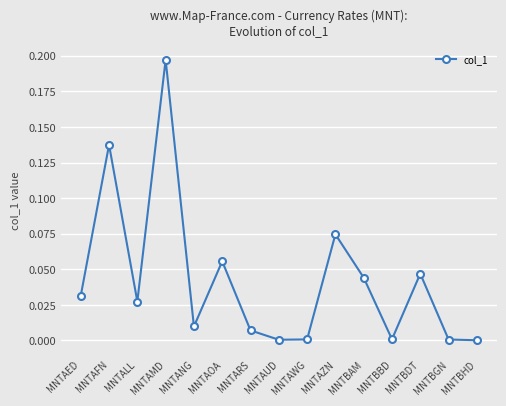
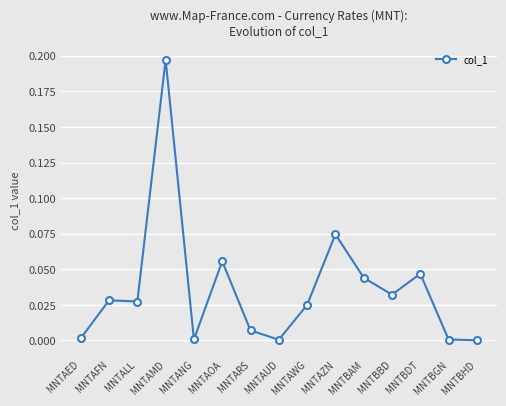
  {
-   "MNTAED": 0.031,
-   "MNTAFN": 0.137,
+   "MNTAED": 0.002,
+   "MNTAFN": 0.028,
    "MNTALL": 0.027,
    "MNTAMD": 0.197,
-   "MNTANG": 0.010,
+   "MNTANG": 0.001,
    "MNTAOA": 0.056,
    "MNTARS": 0.007,
    "MNTAUD": 0.001,
-   "MNTAWG": 0.001,
+   "MNTAWG": 0.025,
    "MNTAZN": 0.075,
    "MNTBAM": 0.044,
-   "MNTBBD": 0.001,
+   "MNTBBD": 0.032,
    "MNTBDT": 0.047,
    "MNTBGN": 0.001,
    "MNTBHD": 0.000
  }
